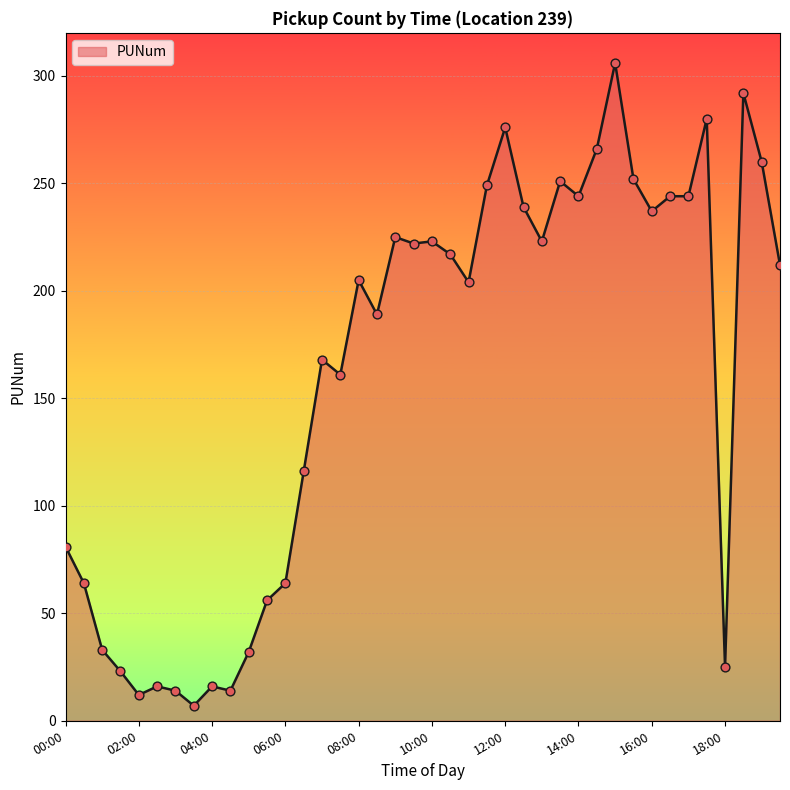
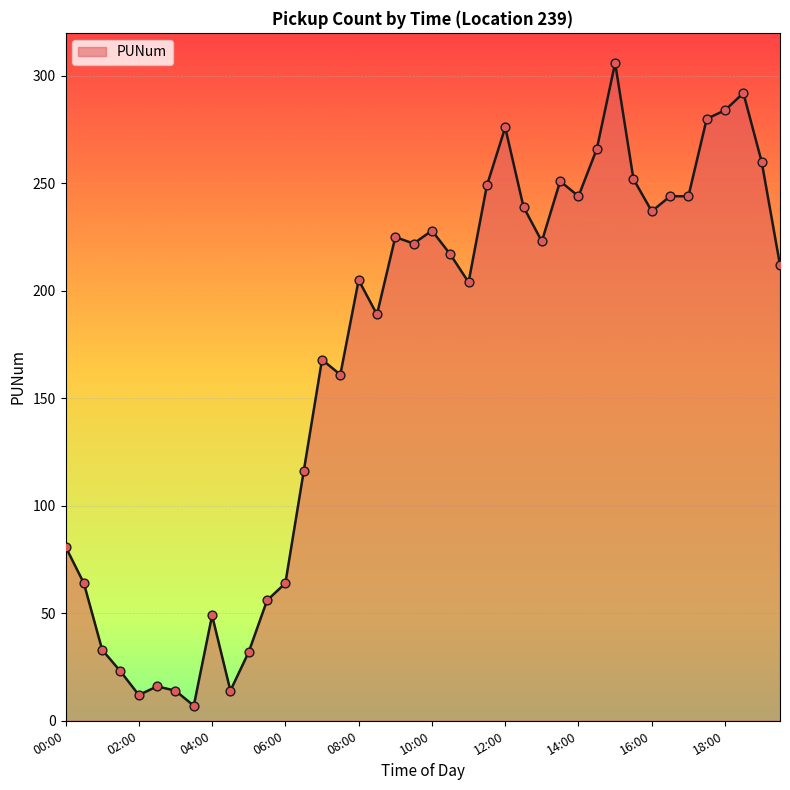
  {
    "00:00": 81,
    "02:00": 12,
-   "04:00": 16,
+   "04:00": 49,
    "06:00": 64,
    "08:00": 205,
-   "10:00": 223,
+   "10:00": 228,
    "12:00": 276,
    "14:00": 244,
    "16:00": 237,
-   "18:00": 25
+   "18:00": 284
  }
